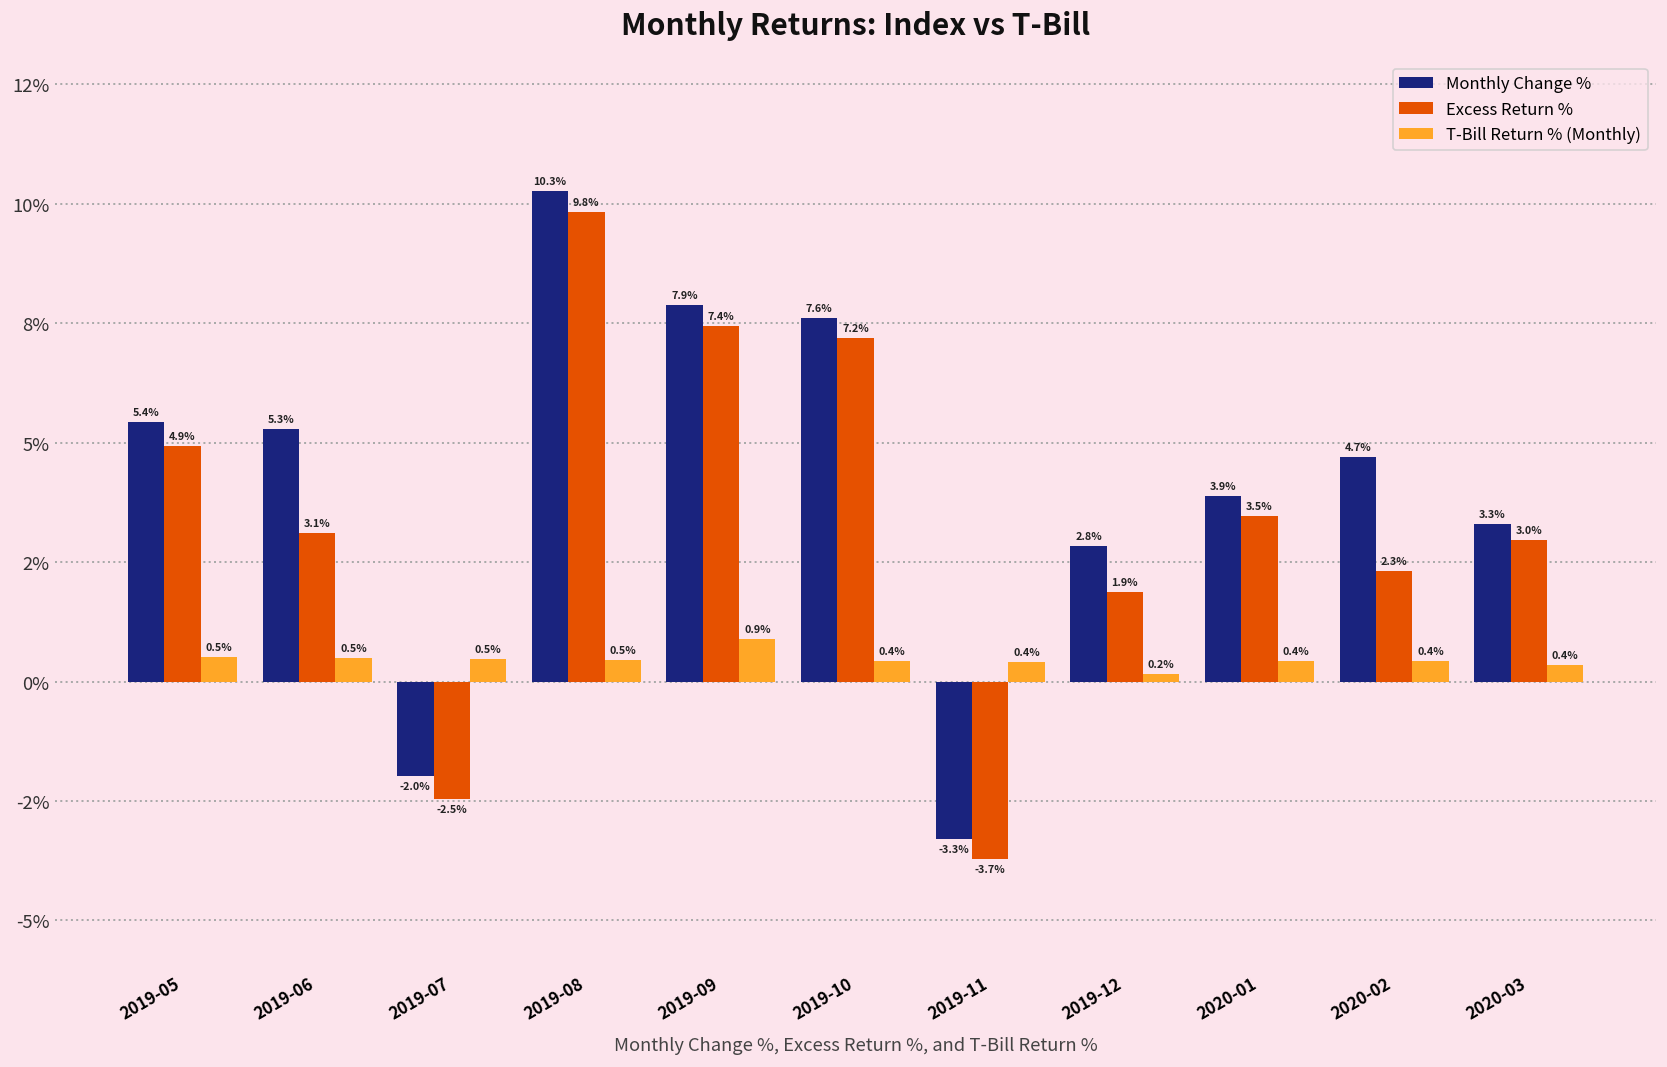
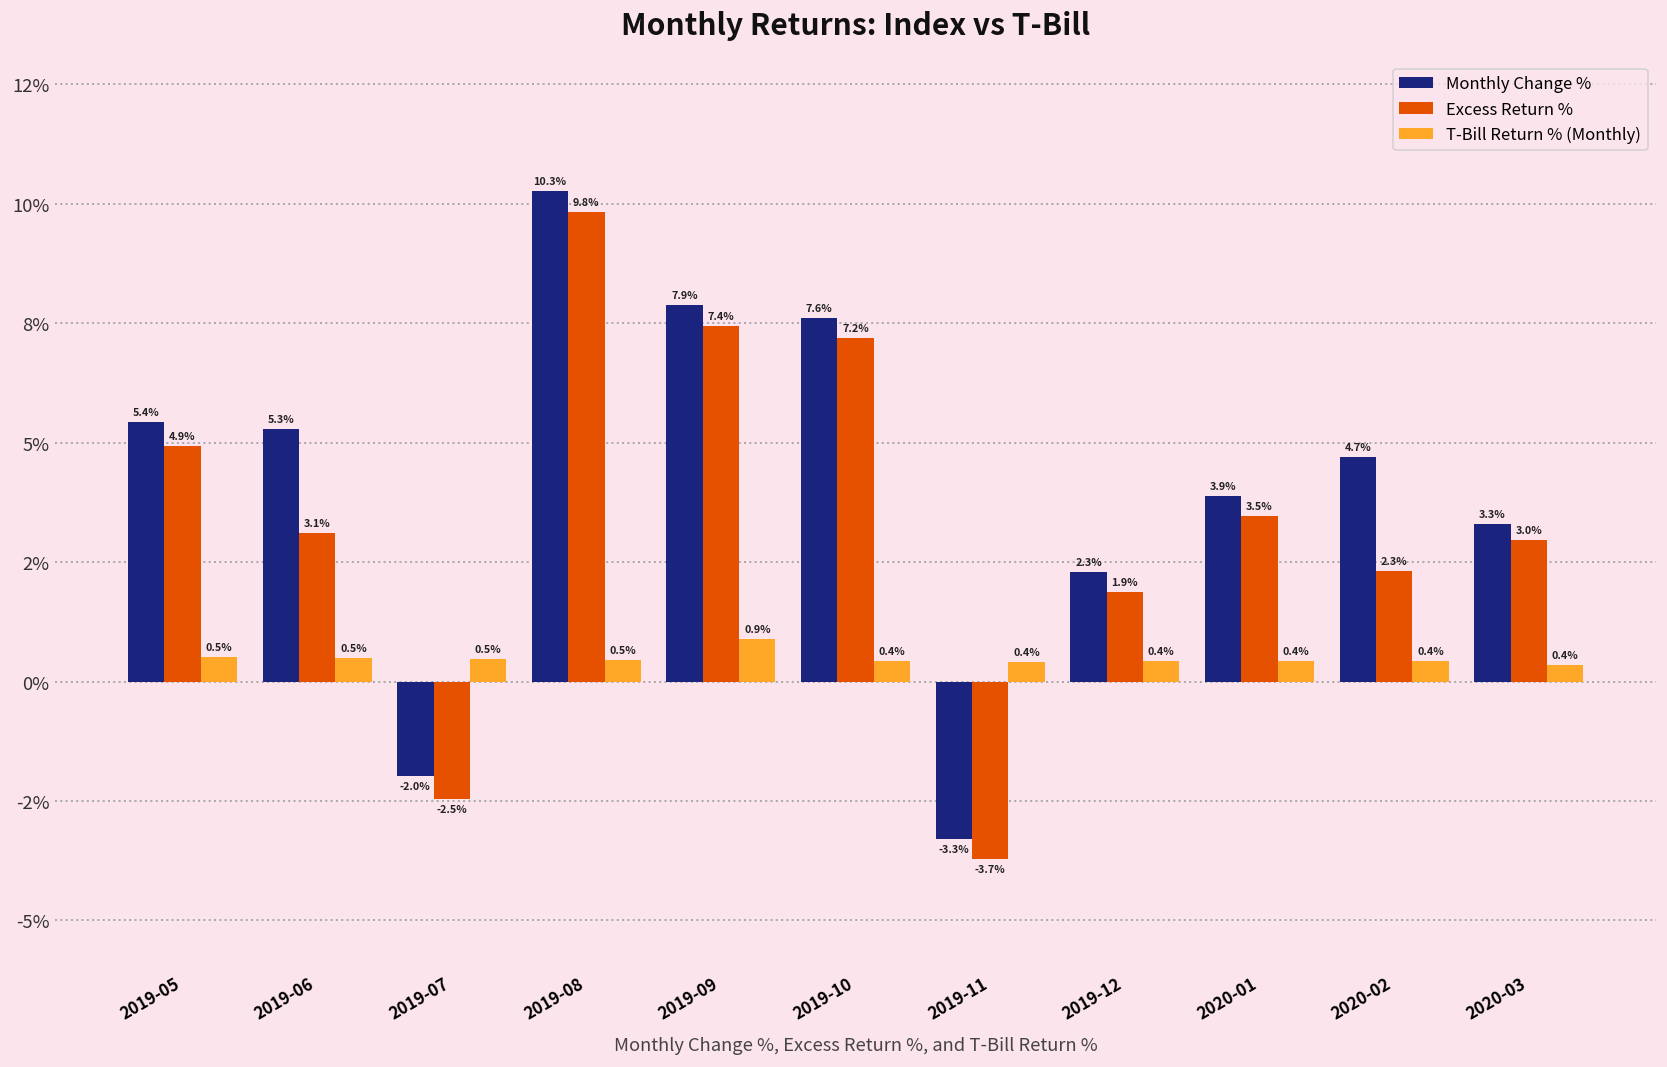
  {
    "Monthly Change %": {
      "2019-05": "5.4%",
      "2019-06": "5.3%",
      "2019-07": "-2.0%",
      "2019-08": "10.3%",
      "2019-09": "7.9%",
      "2019-10": "7.6%",
      "2019-11": "-3.3%",
-     "2019-12": "2.8%",
+     "2019-12": "2.3%",
      "2020-01": "3.9%",
      "2020-02": "4.7%",
      "2020-03": "3.3%"
    },
    "Excess Return %": {
      "2019-05": "4.9%",
      "2019-06": "3.1%",
      "2019-07": "-2.5%",
      "2019-08": "9.8%",
      "2019-09": "7.4%",
      "2019-10": "7.2%",
      "2019-11": "-3.7%",
      "2019-12": "1.9%",
      "2020-01": "3.5%",
      "2020-02": "2.3%",
      "2020-03": "3.0%"
    },
    "T-Bill Return % (Monthly)": {
      "2019-05": "0.5%",
      "2019-06": "0.5%",
      "2019-07": "0.5%",
      "2019-08": "0.5%",
      "2019-09": "0.9%",
      "2019-10": "0.4%",
      "2019-11": "0.4%",
-     "2019-12": "0.2%",
+     "2019-12": "0.4%",
      "2020-01": "0.4%",
      "2020-02": "0.4%",
      "2020-03": "0.4%"
    }
  }
